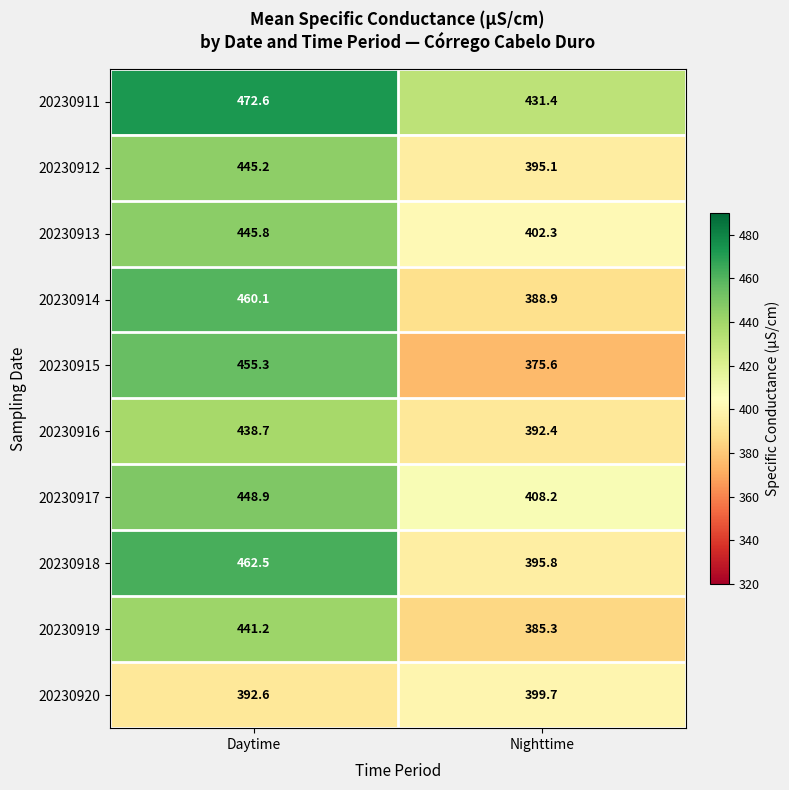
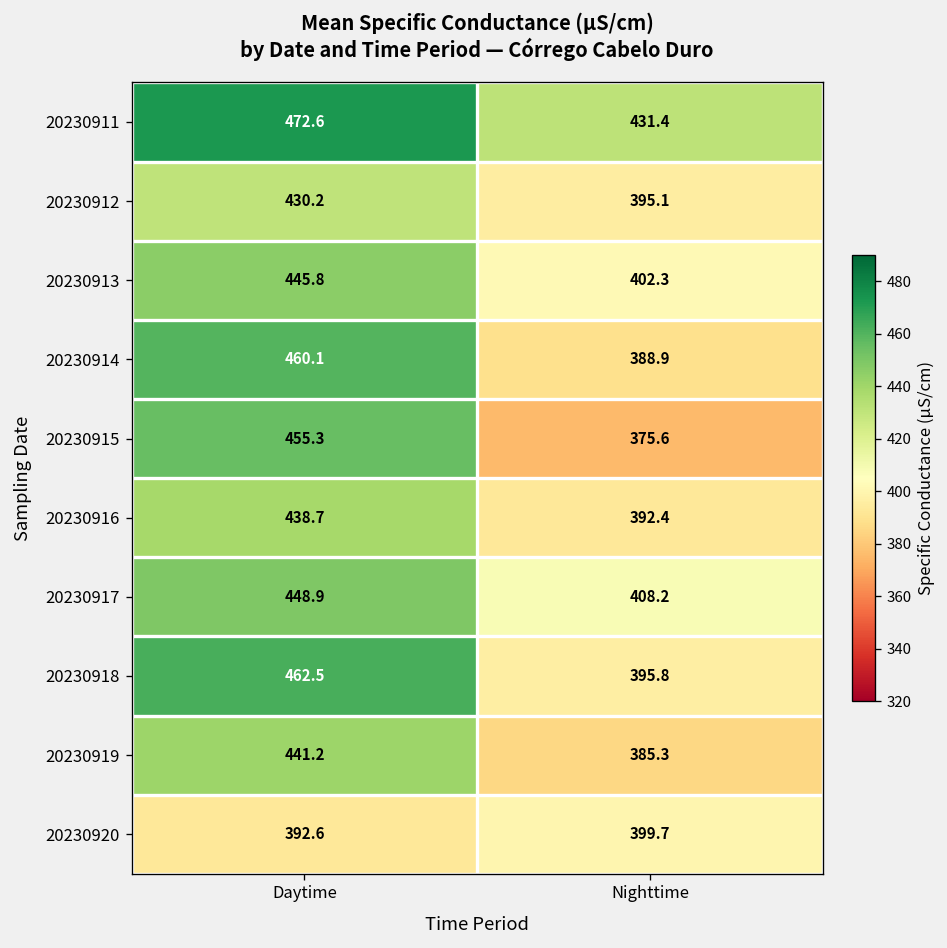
  {
    "20230911": {
      "Daytime": 472.6,
      "Nighttime": 431.4
    },
    "20230912": {
-     "Daytime": 445.2,
+     "Daytime": 430.2,
      "Nighttime": 395.1
    },
    "20230913": {
      "Daytime": 445.8,
      "Nighttime": 402.3
    },
    "20230914": {
      "Daytime": 460.1,
      "Nighttime": 388.9
    },
    "20230915": {
      "Daytime": 455.3,
      "Nighttime": 375.6
    },
    "20230916": {
      "Daytime": 438.7,
      "Nighttime": 392.4
    },
    "20230917": {
      "Daytime": 448.9,
      "Nighttime": 408.2
    },
    "20230918": {
      "Daytime": 462.5,
      "Nighttime": 395.8
    },
    "20230919": {
      "Daytime": 441.2,
      "Nighttime": 385.3
    },
    "20230920": {
      "Daytime": 392.6,
      "Nighttime": 399.7
    }
  }
